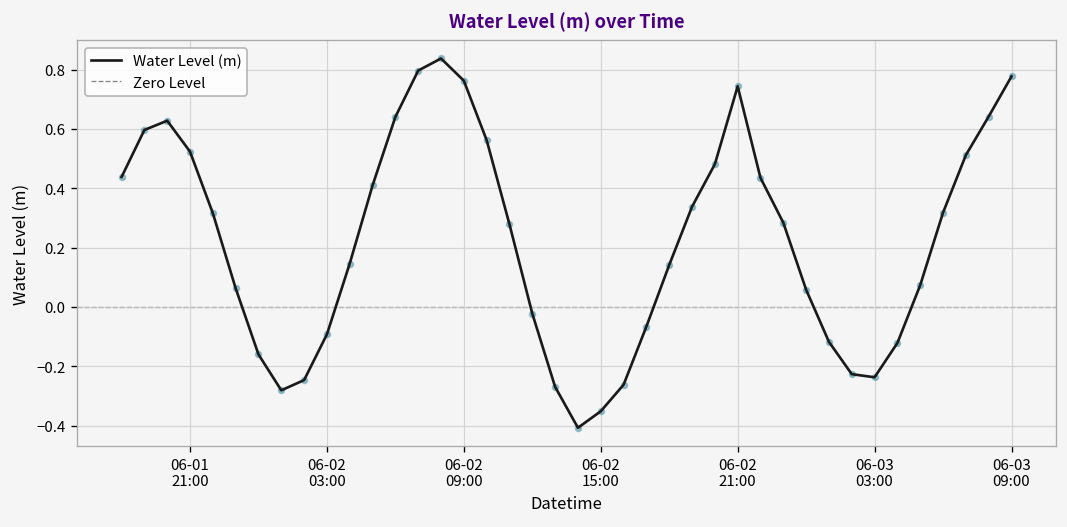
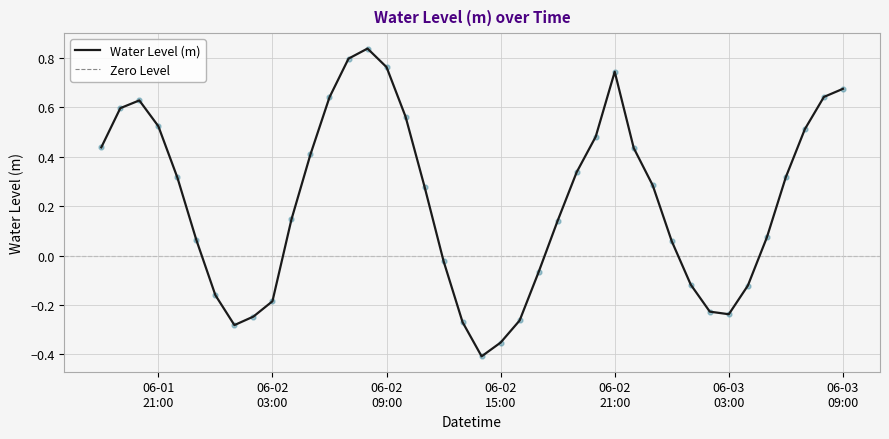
  {
    "06-01 21:00": 0.52,
-   "06-02 03:00": -0.09,
+   "06-02 03:00": -0.18,
    "06-02 09:00": 0.76,
    "06-02 15:00": -0.35,
    "06-02 21:00": 0.74,
    "06-03 03:00": -0.24,
-   "06-03 09:00": 0.78
+   "06-03 09:00": 0.67
  }
